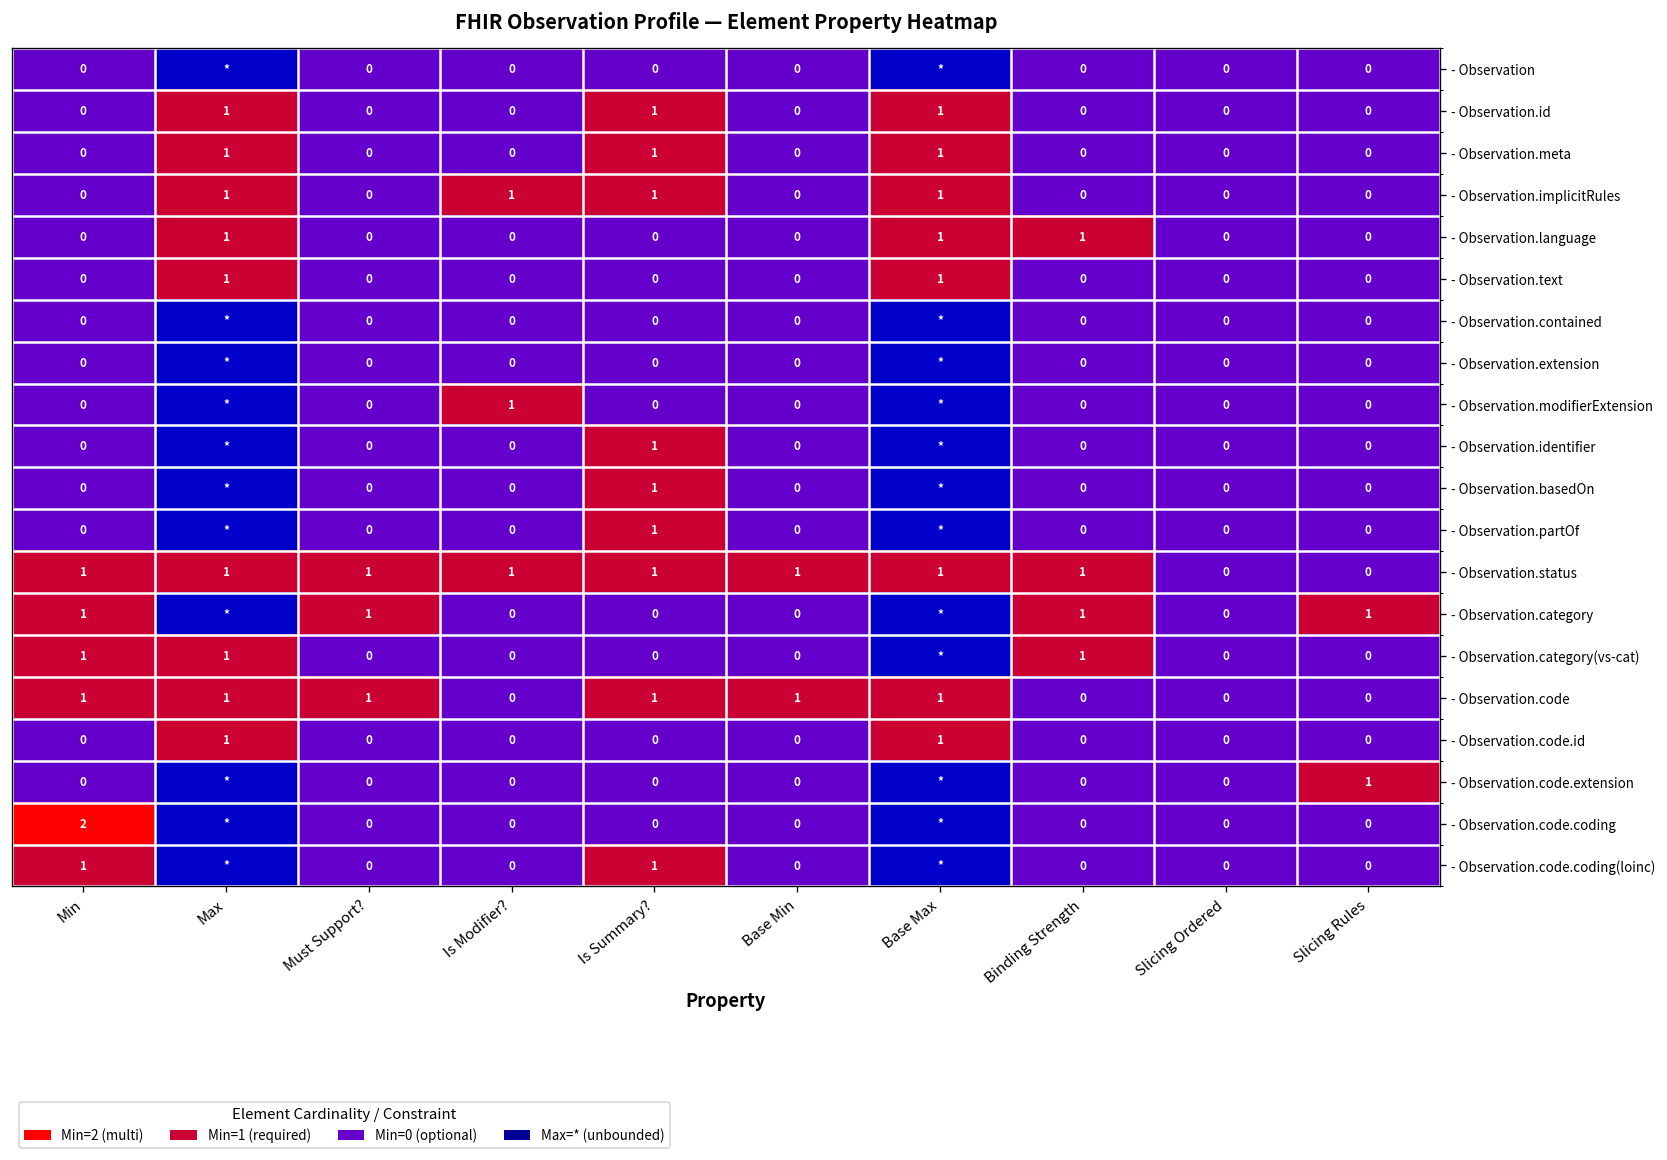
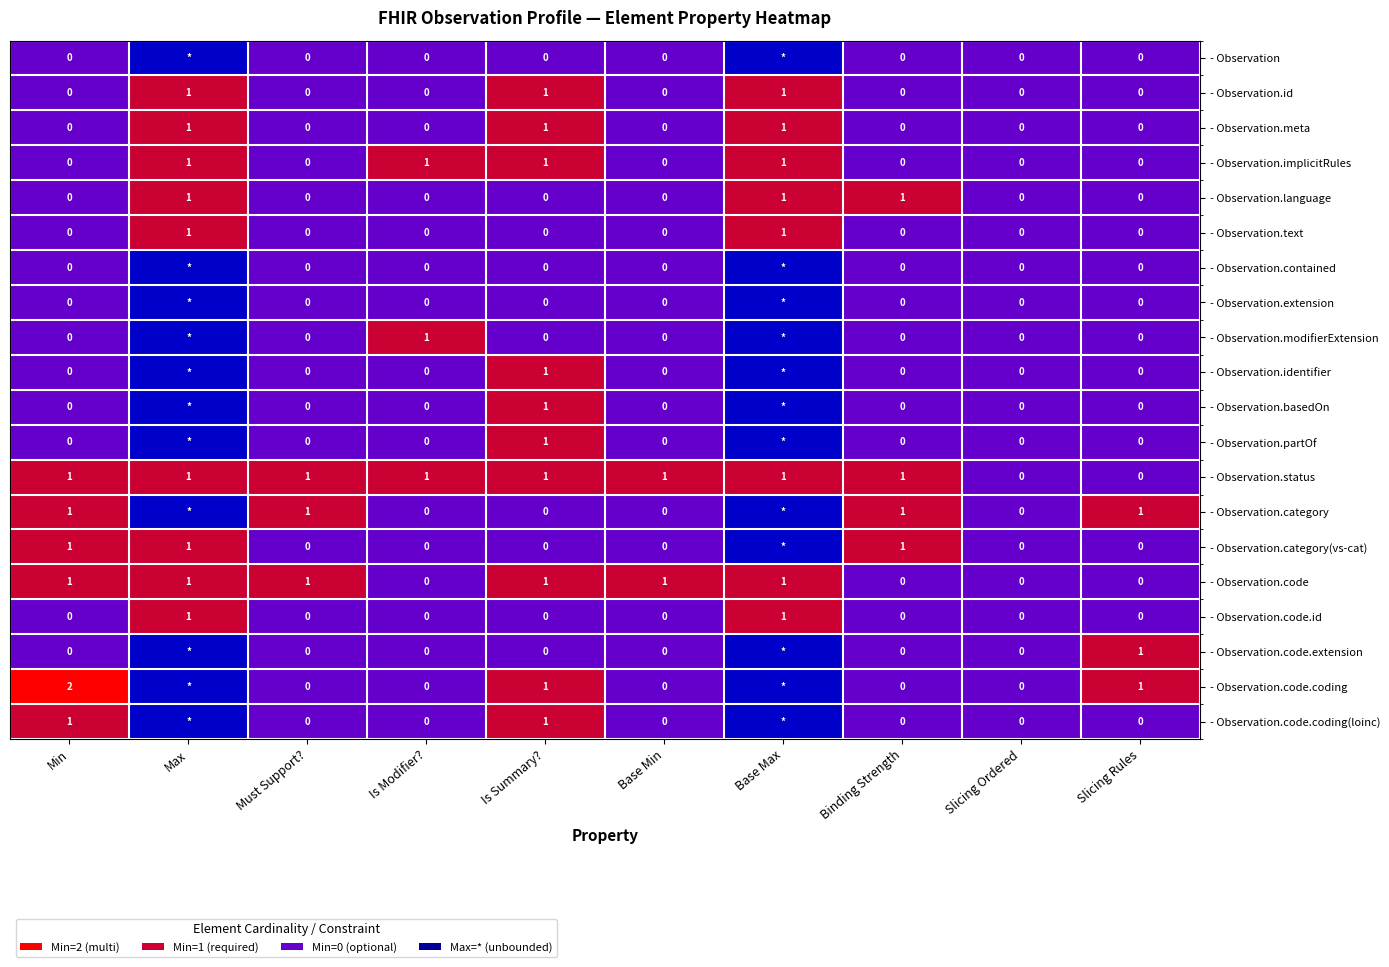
  {
    "- Observation": {
      "Min": 0,
      "Must Support?": 0,
      "Is Modifier?": 0,
      "Is Summary?": 0,
      "Base Min": 0,
      "Binding Strength": 0,
      "Slicing Ordered": 0,
      "Slicing Rules": 0
    },
    "- Observation.id": {
      "Min": 0,
      "Max": 1,
      "Must Support?": 0,
      "Is Modifier?": 0,
      "Is Summary?": 1,
      "Base Min": 0,
      "Base Max": 1,
      "Binding Strength": 0,
      "Slicing Ordered": 0,
      "Slicing Rules": 0
    },
    "- Observation.meta": {
      "Min": 0,
      "Max": 1,
      "Must Support?": 0,
      "Is Modifier?": 0,
      "Is Summary?": 1,
      "Base Min": 0,
      "Base Max": 1,
      "Binding Strength": 0,
      "Slicing Ordered": 0,
      "Slicing Rules": 0
    },
    "- Observation.implicitRules": {
      "Min": 0,
      "Max": 1,
      "Must Support?": 0,
      "Is Modifier?": 1,
      "Is Summary?": 1,
      "Base Min": 0,
      "Base Max": 1,
      "Binding Strength": 0,
      "Slicing Ordered": 0,
      "Slicing Rules": 0
    },
    "- Observation.language": {
      "Min": 0,
      "Max": 1,
      "Must Support?": 0,
      "Is Modifier?": 0,
      "Is Summary?": 0,
      "Base Min": 0,
      "Base Max": 1,
      "Binding Strength": 1,
      "Slicing Ordered": 0,
      "Slicing Rules": 0
    },
    "- Observation.text": {
      "Min": 0,
      "Max": 1,
      "Must Support?": 0,
      "Is Modifier?": 0,
      "Is Summary?": 0,
      "Base Min": 0,
      "Base Max": 1,
      "Binding Strength": 0,
      "Slicing Ordered": 0,
      "Slicing Rules": 0
    },
    "- Observation.contained": {
      "Min": 0,
      "Must Support?": 0,
      "Is Modifier?": 0,
      "Is Summary?": 0,
      "Base Min": 0,
      "Binding Strength": 0,
      "Slicing Ordered": 0,
      "Slicing Rules": 0
    },
    "- Observation.extension": {
      "Min": 0,
      "Must Support?": 0,
      "Is Modifier?": 0,
      "Is Summary?": 0,
      "Base Min": 0,
      "Binding Strength": 0,
      "Slicing Ordered": 0,
      "Slicing Rules": 0
    },
    "- Observation.modifierExtension": {
      "Min": 0,
      "Must Support?": 0,
      "Is Modifier?": 1,
      "Is Summary?": 0,
      "Base Min": 0,
      "Binding Strength": 0,
      "Slicing Ordered": 0,
      "Slicing Rules": 0
    },
    "- Observation.identifier": {
      "Min": 0,
      "Must Support?": 0,
      "Is Modifier?": 0,
      "Is Summary?": 1,
      "Base Min": 0,
      "Binding Strength": 0,
      "Slicing Ordered": 0,
      "Slicing Rules": 0
    },
    "- Observation.basedOn": {
      "Min": 0,
      "Must Support?": 0,
      "Is Modifier?": 0,
      "Is Summary?": 1,
      "Base Min": 0,
      "Binding Strength": 0,
      "Slicing Ordered": 0,
      "Slicing Rules": 0
    },
    "- Observation.partOf": {
      "Min": 0,
      "Must Support?": 0,
      "Is Modifier?": 0,
      "Is Summary?": 1,
      "Base Min": 0,
      "Binding Strength": 0,
      "Slicing Ordered": 0,
      "Slicing Rules": 0
    },
    "- Observation.status": {
      "Min": 1,
      "Max": 1,
      "Must Support?": 1,
      "Is Modifier?": 1,
      "Is Summary?": 1,
      "Base Min": 1,
      "Base Max": 1,
      "Binding Strength": 1,
      "Slicing Ordered": 0,
      "Slicing Rules": 0
    },
    "- Observation.category": {
      "Min": 1,
      "Must Support?": 1,
      "Is Modifier?": 0,
      "Is Summary?": 0,
      "Base Min": 0,
      "Binding Strength": 1,
      "Slicing Ordered": 0,
      "Slicing Rules": 1
    },
    "- Observation.category(vs-cat)": {
      "Min": 1,
      "Max": 1,
      "Must Support?": 0,
      "Is Modifier?": 0,
      "Is Summary?": 0,
      "Base Min": 0,
      "Binding Strength": 1,
      "Slicing Ordered": 0,
      "Slicing Rules": 0
    },
    "- Observation.code": {
      "Min": 1,
      "Max": 1,
      "Must Support?": 1,
      "Is Modifier?": 0,
      "Is Summary?": 1,
      "Base Min": 1,
      "Base Max": 1,
      "Binding Strength": 0,
      "Slicing Ordered": 0,
      "Slicing Rules": 0
    },
    "- Observation.code.id": {
      "Min": 0,
      "Max": 1,
      "Must Support?": 0,
      "Is Modifier?": 0,
      "Is Summary?": 0,
      "Base Min": 0,
      "Base Max": 1,
      "Binding Strength": 0,
      "Slicing Ordered": 0,
      "Slicing Rules": 0
    },
    "- Observation.code.extension": {
      "Min": 0,
      "Must Support?": 0,
      "Is Modifier?": 0,
      "Is Summary?": 0,
      "Base Min": 0,
      "Binding Strength": 0,
      "Slicing Ordered": 0,
      "Slicing Rules": 1
    },
    "- Observation.code.coding": {
      "Min": 2,
      "Must Support?": 0,
      "Is Modifier?": 0,
-     "Is Summary?": 0,
+     "Is Summary?": 1,
      "Base Min": 0,
      "Binding Strength": 0,
      "Slicing Ordered": 0,
-     "Slicing Rules": 0
+     "Slicing Rules": 1
    },
    "- Observation.code.coding(loinc)": {
      "Min": 1,
      "Must Support?": 0,
      "Is Modifier?": 0,
      "Is Summary?": 1,
      "Base Min": 0,
      "Binding Strength": 0,
      "Slicing Ordered": 0,
      "Slicing Rules": 0
    }
  }
